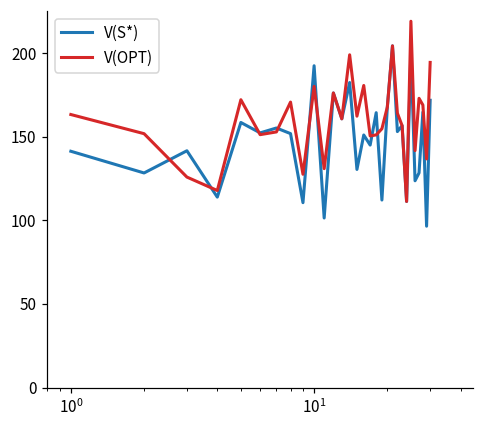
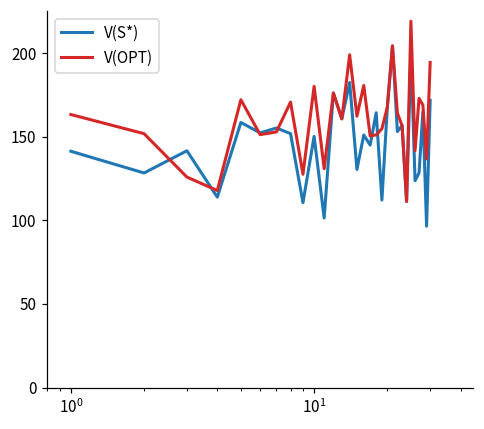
  {
    "V(S*)": {
      "10^0": 141,
-     "10^1": 192
+     "10^1": 150
    },
    "V(OPT)": {
      "10^0": 163,
      "10^1": 180
    }
  }
